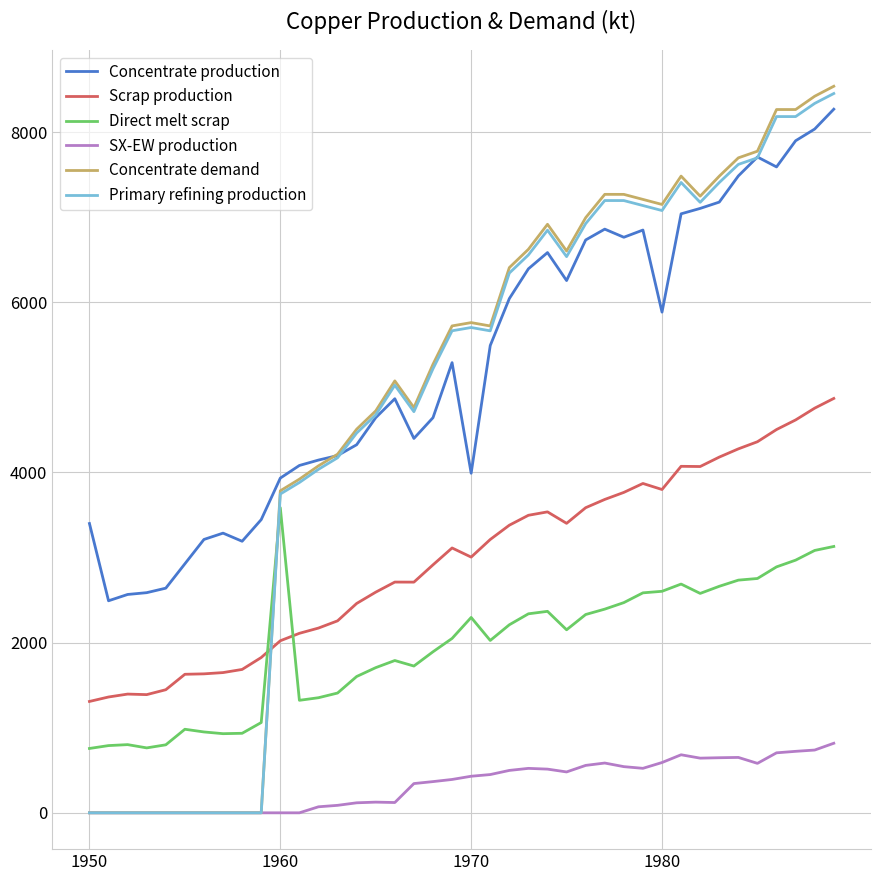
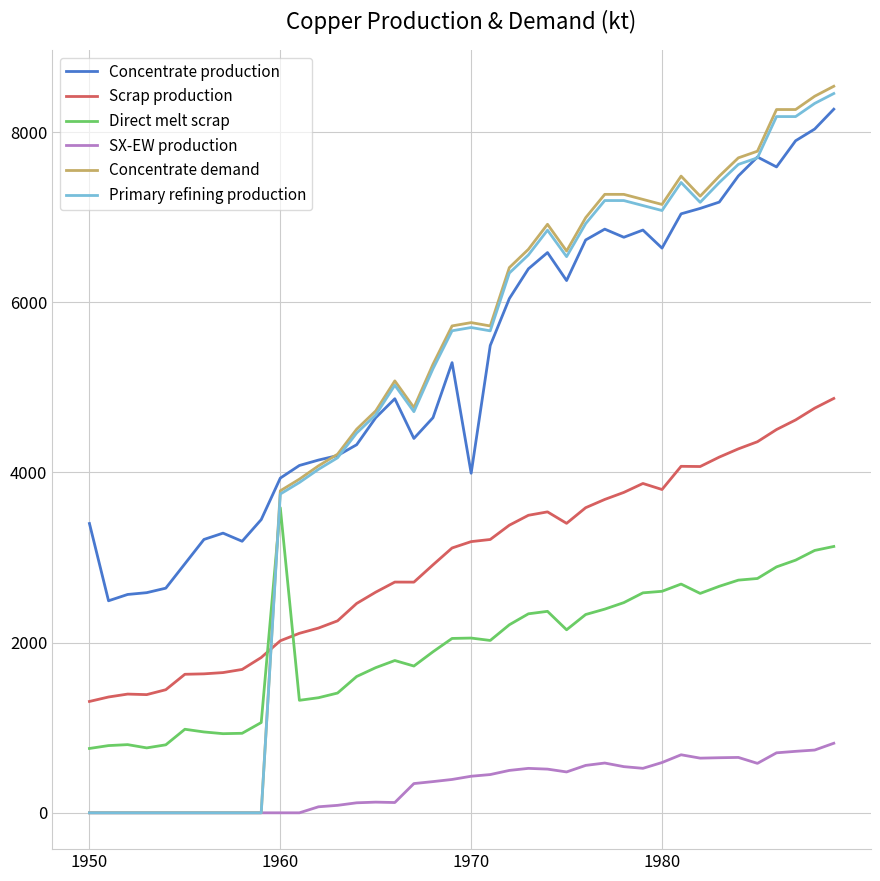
  {
    "Concentrate production": {
      "1950": 3400,
      "1960": 3900,
      "1970": 4000,
-     "1980": 5900
+     "1980": 6600
    },
    "Scrap production": {
      "1950": 1300,
      "1960": 2000,
-     "1970": 3000,
+     "1970": 3200,
      "1980": 3800
    },
    "Direct melt scrap": {
      "1950": 800,
      "1960": 3600,
-     "1970": 2300,
+     "1970": 2100,
      "1980": 2600
    },
    "SX-EW production": {
      "1960": 0,
      "1970": 400,
      "1980": 600
    },
    "Concentrate demand": {
      "1960": 3800,
      "1970": 5800,
      "1980": 7100
    },
    "Primary refining production": {
      "1960": 3700,
      "1970": 5700,
      "1980": 7100
    }
  }
